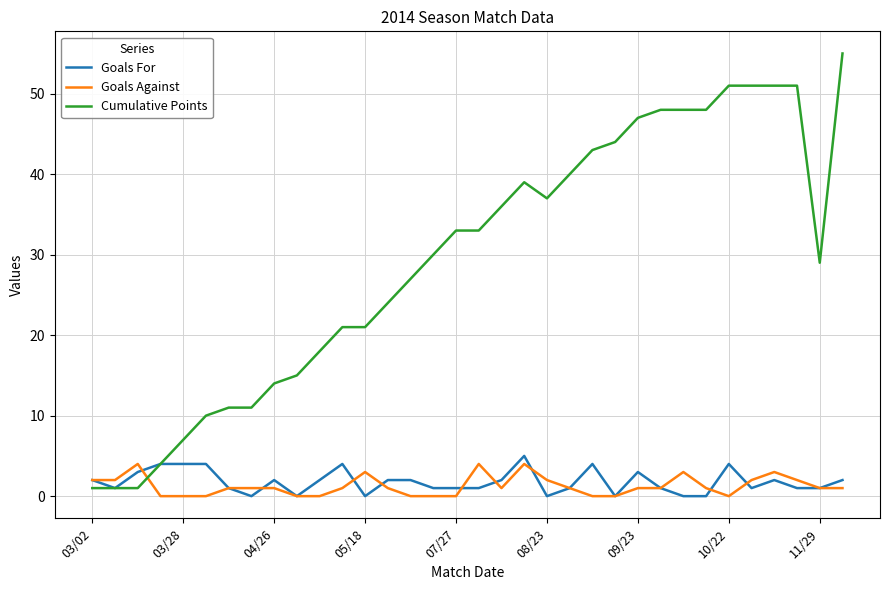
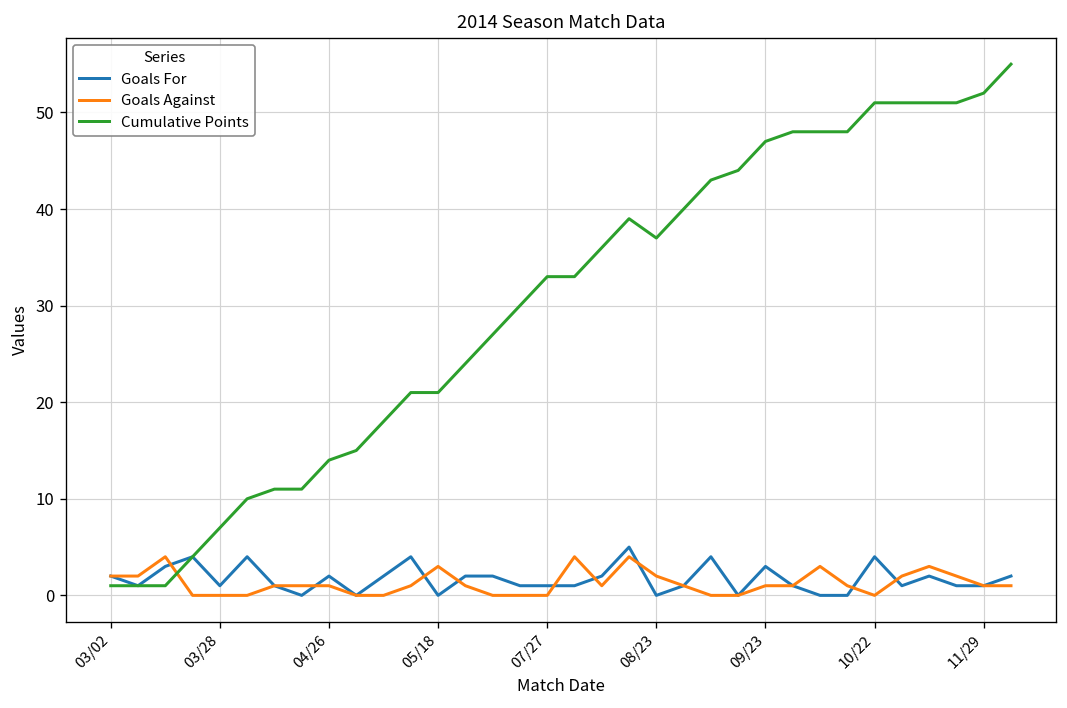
  {
    "Goals For": {
-     "03/28": 4,
+     "03/28": 1,
      "04/26": 2,
      "05/18": 0,
      "07/27": 1,
      "08/23": 0,
      "09/23": 3,
      "10/22": 4
    },
    "Goals Against": {
      "03/28": 0,
      "04/26": 1,
      "05/18": 3,
      "07/27": 0,
      "08/23": 2,
      "09/23": 1,
      "10/22": 0
    },
    "Cumulative Points": {
      "03/02": 1,
      "03/28": 7,
      "04/26": 14,
      "05/18": 21,
      "07/27": 33,
      "08/23": 37,
      "09/23": 47,
      "10/22": 51,
-     "11/29": 29
+     "11/29": 52
    }
  }
